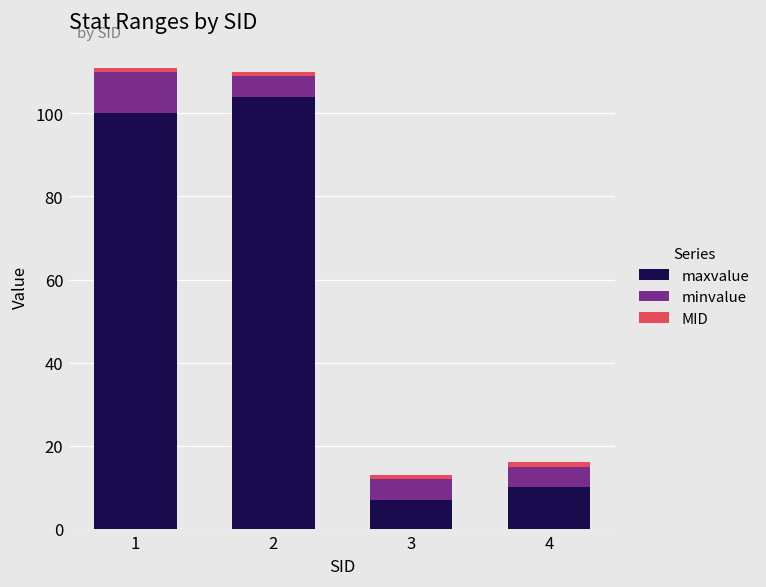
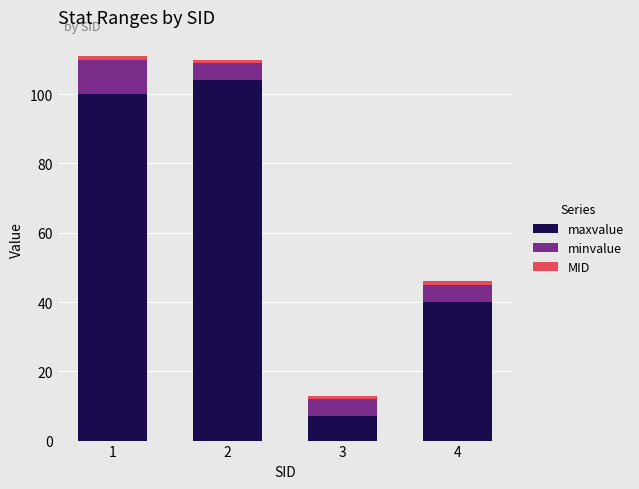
  {
    "maxvalue": {
      "1": 100,
      "2": 104,
      "3": 7,
-     "4": 10
+     "4": 40
    },
    "minvalue": {
      "1": 10,
      "2": 5,
      "3": 5,
      "4": 5
    },
    "MID": {
      "1": 1,
      "2": 1,
      "3": 1,
      "4": 1
    }
  }
